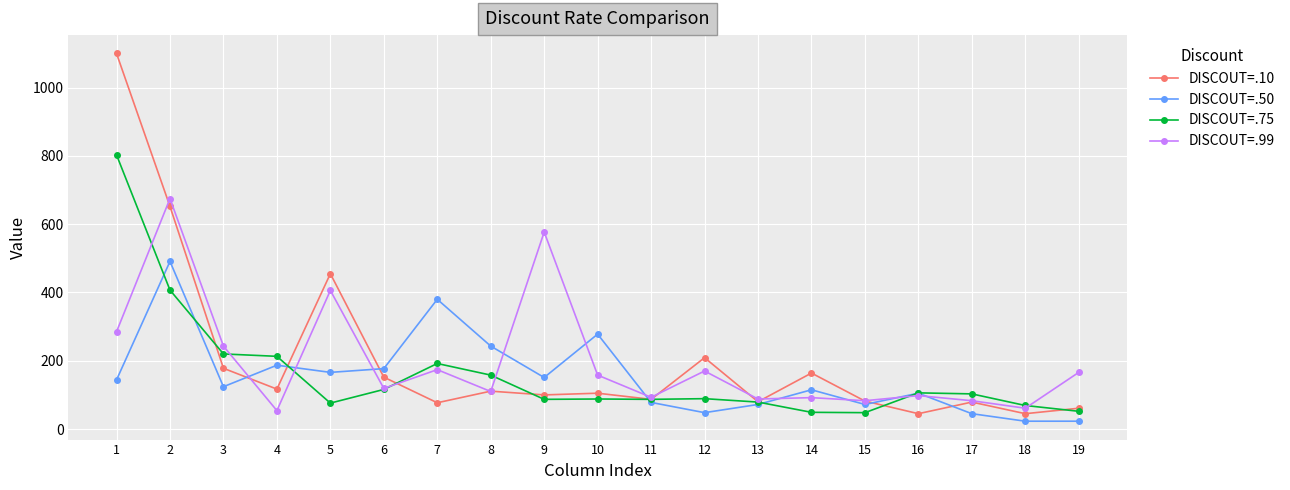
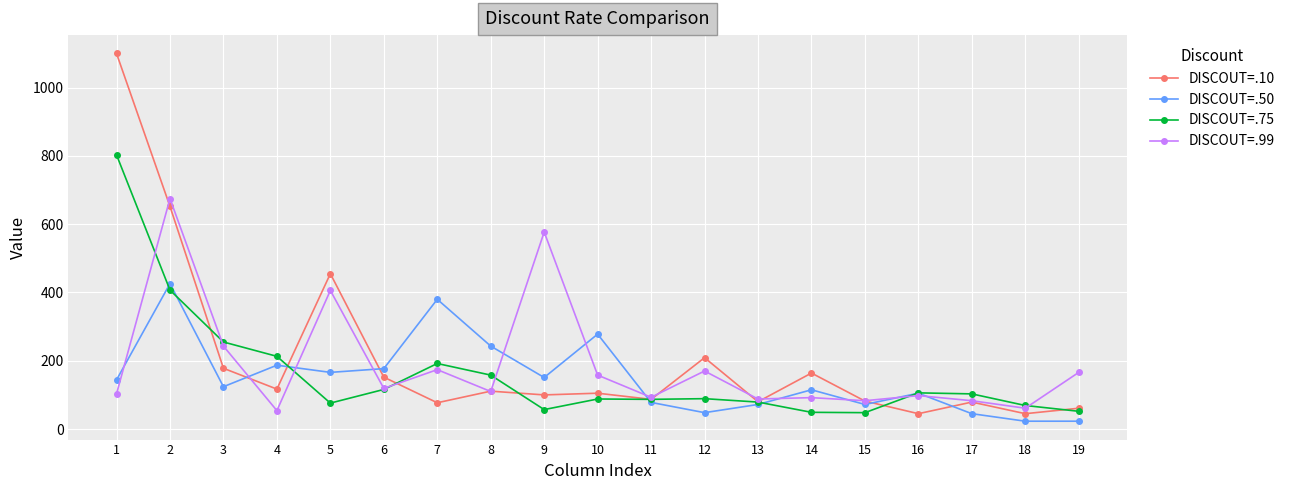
  {
    "DISCOUT=.10": {
      "1": 1100,
      "2": 650,
      "3": 180,
      "4": 120,
      "5": 460,
      "6": 150,
      "7": 80,
      "9": 100,
      "10": 110,
      "12": 210,
      "14": 160,
      "16": 50,
      "18": 50,
      "19": 60
    },
    "DISCOUT=.50": {
      "1": 140,
-     "2": 490,
+     "2": 430,
      "3": 120,
      "4": 190,
      "5": 170,
      "6": 180,
      "7": 380,
      "8": 240,
      "9": 150,
      "10": 280,
      "11": 80,
      "12": 50,
      "14": 120,
      "15": 70,
      "17": 50,
      "18": 20,
      "19": 20
    },
    "DISCOUT=.75": {
      "1": 800,
      "2": 410,
-     "3": 220,
+     "3": 260,
      "4": 210,
      "5": 80,
      "7": 190,
      "8": 160,
-     "9": 90,
+     "9": 60,
      "10": 90,
      "12": 90,
      "14": 50,
      "15": 50,
      "17": 100,
      "18": 70,
      "19": 50
    },
    "DISCOUT=.99": {
-     "1": 290,
+     "1": 100,
      "2": 680,
      "3": 240,
      "4": 50,
      "5": 410,
      "7": 170,
      "9": 580,
      "10": 160,
      "12": 170,
      "13": 90,
      "14": 90,
      "18": 60,
      "19": 170
    }
  }
